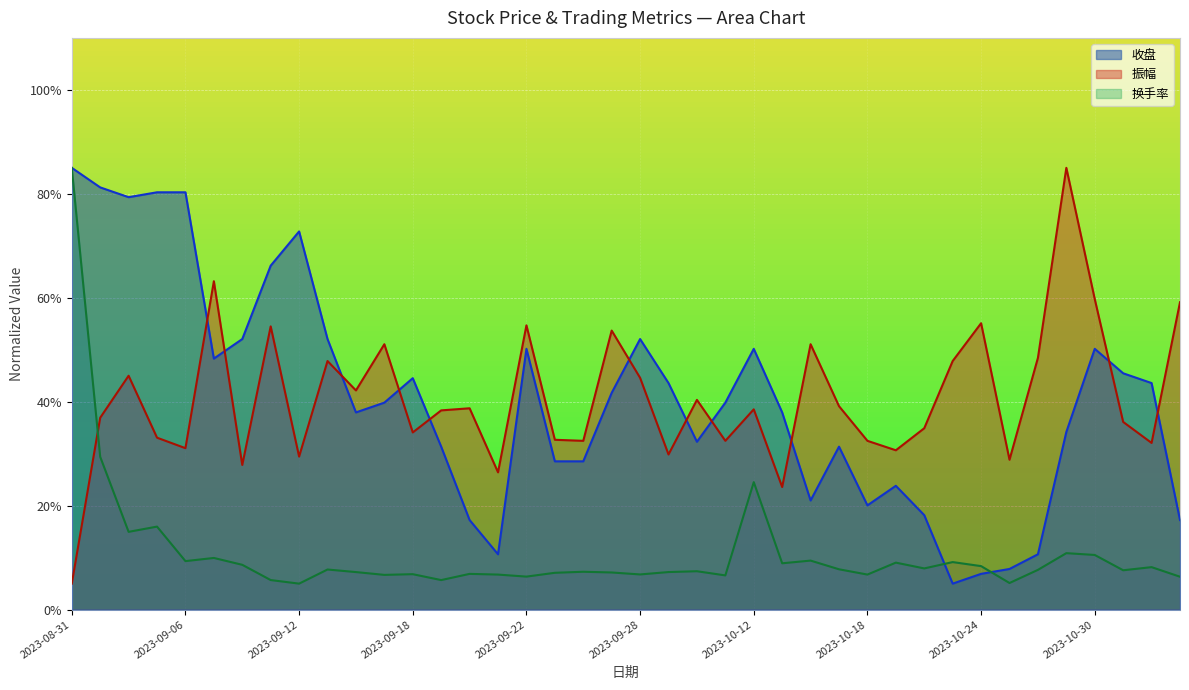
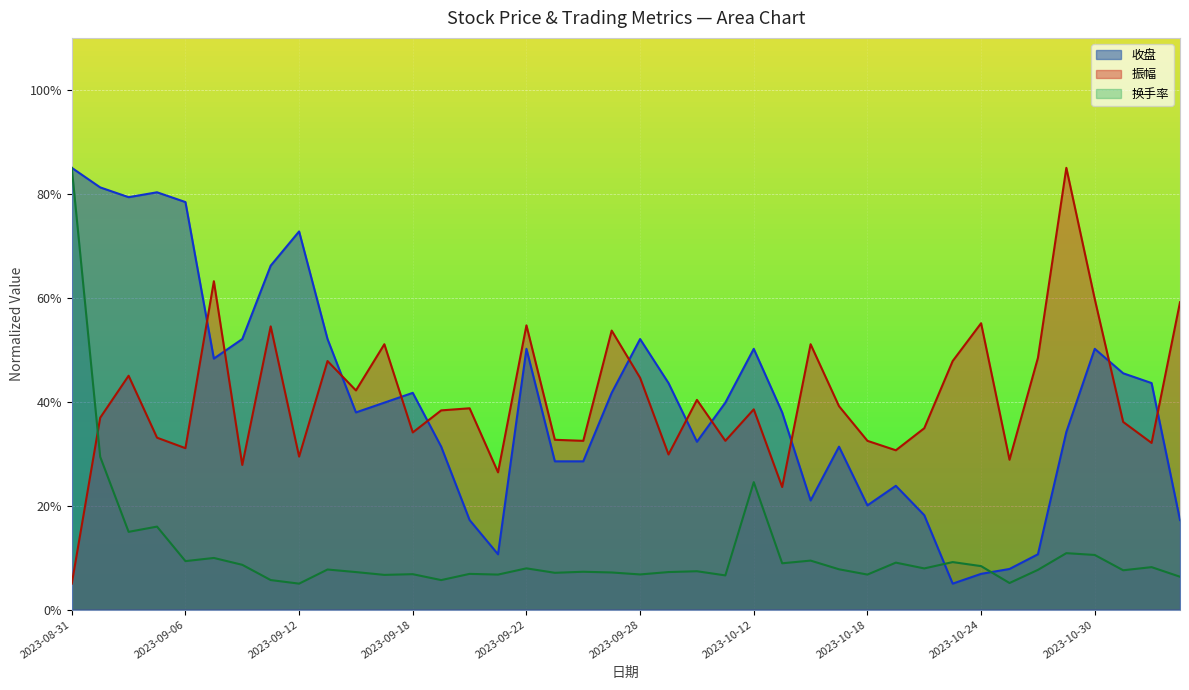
  {
    "收盘": {
-     "2023-09-06": "80%",
+     "2023-09-06": "78%",
      "2023-09-12": "73%",
-     "2023-09-18": "45%",
+     "2023-09-18": "42%",
      "2023-09-22": "50%",
      "2023-09-28": "52%",
      "2023-10-12": "50%",
      "2023-10-18": "20%",
      "2023-10-24": "7%",
      "2023-10-30": "50%"
    },
    "振幅": {
      "2023-08-31": "5%",
      "2023-09-06": "31%",
      "2023-09-12": "29%",
      "2023-09-18": "34%",
      "2023-09-22": "55%",
      "2023-09-28": "45%",
      "2023-10-12": "39%",
      "2023-10-18": "32%",
      "2023-10-24": "55%",
      "2023-10-30": "60%"
    },
    "换手率": {
      "2023-09-06": "9%",
      "2023-09-12": "5%",
      "2023-09-18": "7%",
-     "2023-09-22": "6%",
+     "2023-09-22": "8%",
      "2023-09-28": "7%",
      "2023-10-12": "25%",
      "2023-10-18": "7%",
      "2023-10-24": "8%",
      "2023-10-30": "11%"
    }
  }
